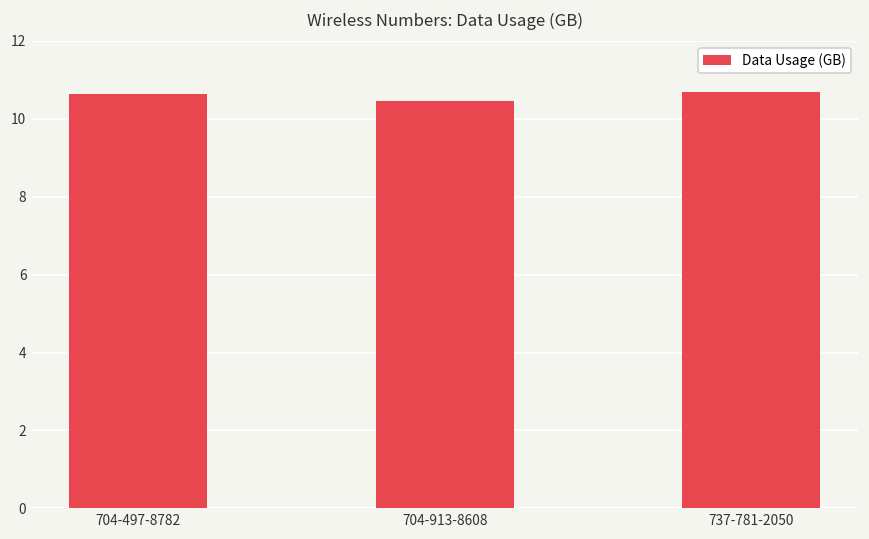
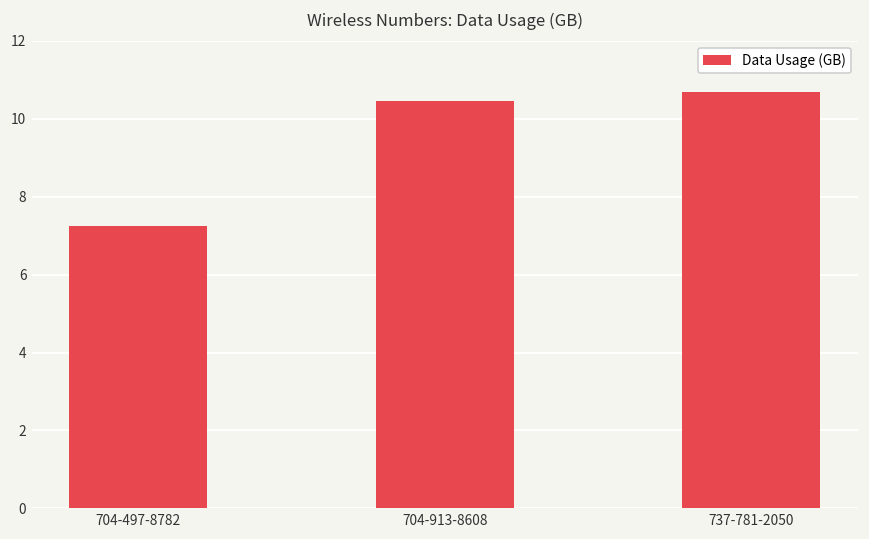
  {
-   "704-497-8782": 10.6,
+   "704-497-8782": 7.3,
    "704-913-8608": 10.5,
    "737-781-2050": 10.7
  }
